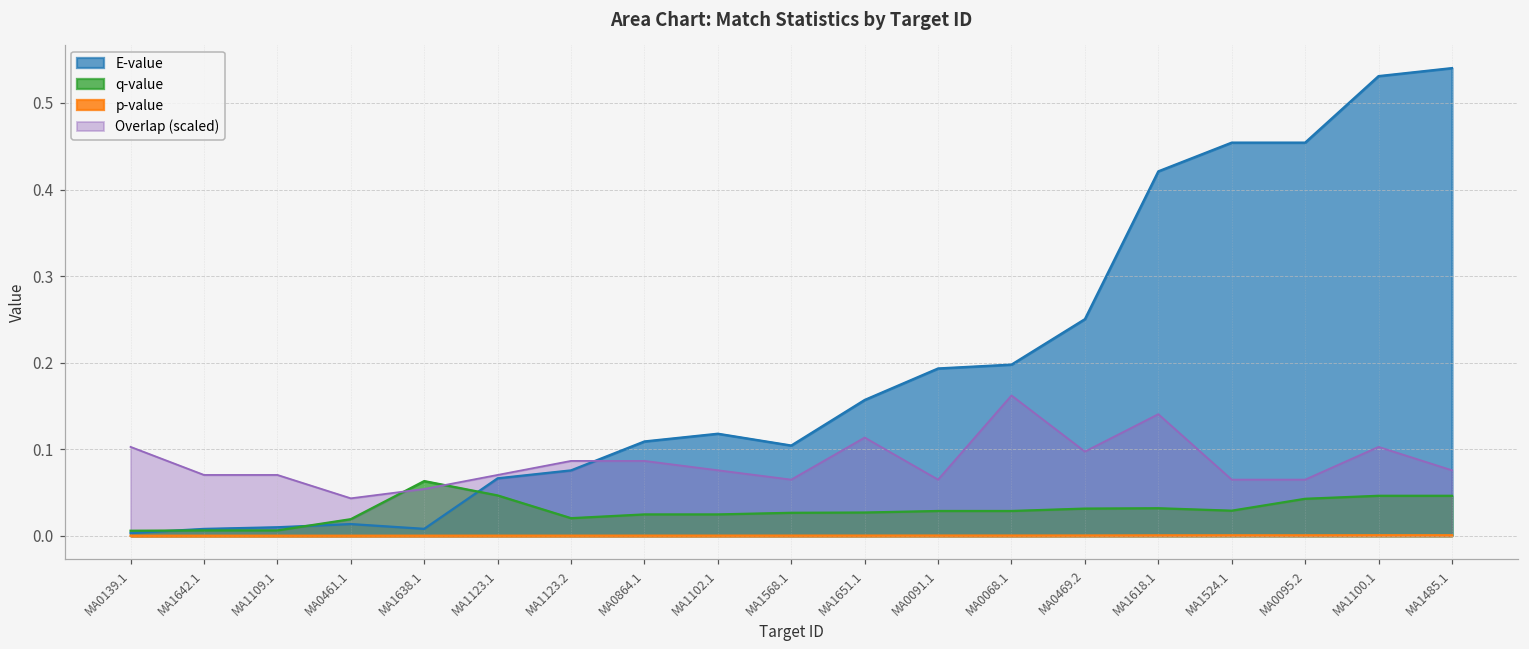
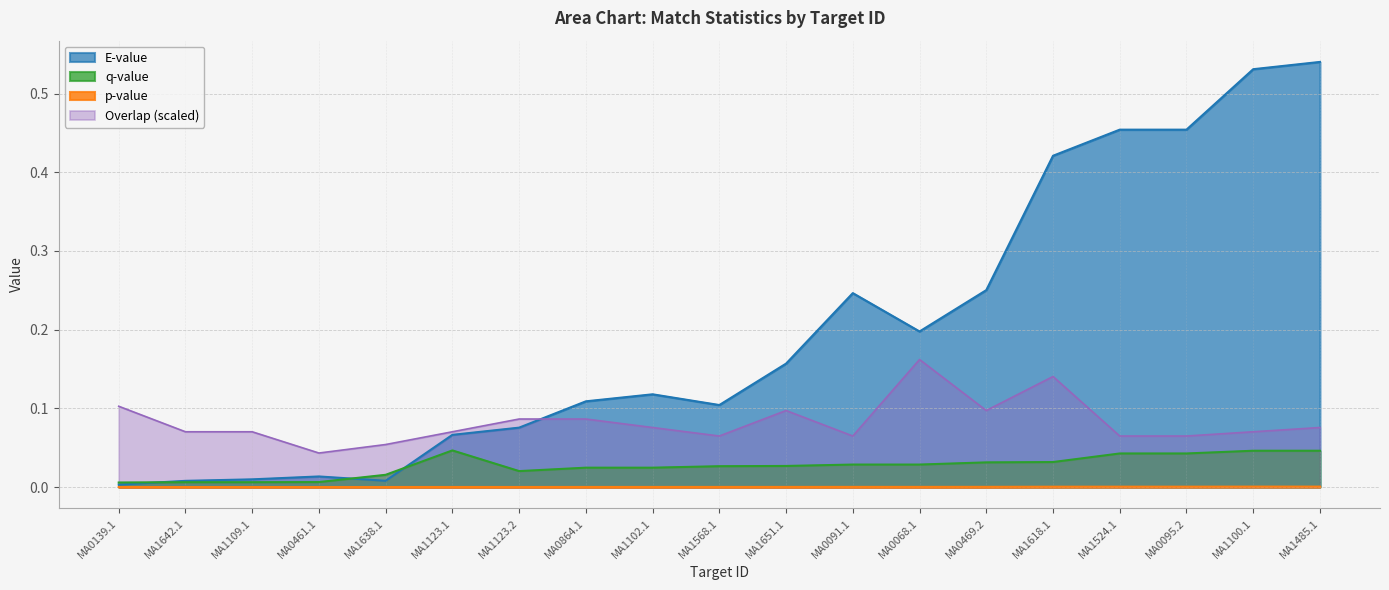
  {
    "E-value": {
      "MA1109.1": 0.01,
      "MA0461.1": 0.01,
      "MA1638.1": 0.01,
      "MA1123.1": 0.07,
      "MA1123.2": 0.08,
      "MA0864.1": 0.11,
      "MA1102.1": 0.12,
      "MA1568.1": 0.10,
      "MA1651.1": 0.16,
-     "MA0091.1": 0.19,
+     "MA0091.1": 0.25,
      "MA0068.1": 0.20,
      "MA0469.2": 0.25,
      "MA1618.1": 0.42,
      "MA1524.1": 0.45,
      "MA0095.2": 0.45,
      "MA1100.1": 0.53,
      "MA1485.1": 0.54
    },
    "q-value": {
      "MA1109.1": 0.01,
-     "MA0461.1": 0.02,
-     "MA1638.1": 0.06,
+     "MA0461.1": 0.01,
+     "MA1638.1": 0.02,
      "MA1123.1": 0.05,
      "MA1123.2": 0.02,
      "MA0864.1": 0.02,
      "MA1102.1": 0.02,
      "MA1568.1": 0.03,
      "MA1651.1": 0.03,
      "MA0091.1": 0.03,
      "MA0068.1": 0.03,
      "MA0469.2": 0.03,
      "MA1618.1": 0.03,
-     "MA1524.1": 0.03,
+     "MA1524.1": 0.04,
      "MA0095.2": 0.04,
      "MA1100.1": 0.05,
      "MA1485.1": 0.05
    },
    "p-value": {
      "MA1642.1": 0.00,
      "MA1109.1": 0.00,
      "MA0461.1": 0.00,
      "MA1638.1": 0.00,
      "MA1123.1": 0.00,
      "MA1123.2": 0.00,
      "MA0864.1": 0.00,
      "MA1102.1": 0.00,
      "MA1568.1": 0.00,
      "MA1651.1": 0.00,
      "MA0091.1": 0.00,
      "MA0068.1": 0.00,
      "MA0469.2": 0.00,
      "MA1618.1": 0.00,
      "MA1524.1": 0.00,
      "MA0095.2": 0.00,
      "MA1100.1": 0.00,
      "MA1485.1": 0.00
    },
    "Overlap (scaled)": {
      "MA0139.1": 0.10,
      "MA1642.1": 0.07,
      "MA1109.1": 0.07,
      "MA0461.1": 0.04,
      "MA1638.1": 0.05,
      "MA1123.1": 0.07,
      "MA1123.2": 0.09,
      "MA0864.1": 0.09,
      "MA1102.1": 0.08,
      "MA1568.1": 0.06,
-     "MA1651.1": 0.11,
+     "MA1651.1": 0.10,
      "MA0091.1": 0.06,
      "MA0068.1": 0.16,
      "MA0469.2": 0.10,
      "MA1618.1": 0.14,
      "MA1524.1": 0.06,
      "MA0095.2": 0.06,
-     "MA1100.1": 0.10,
+     "MA1100.1": 0.07,
      "MA1485.1": 0.08
    }
  }
